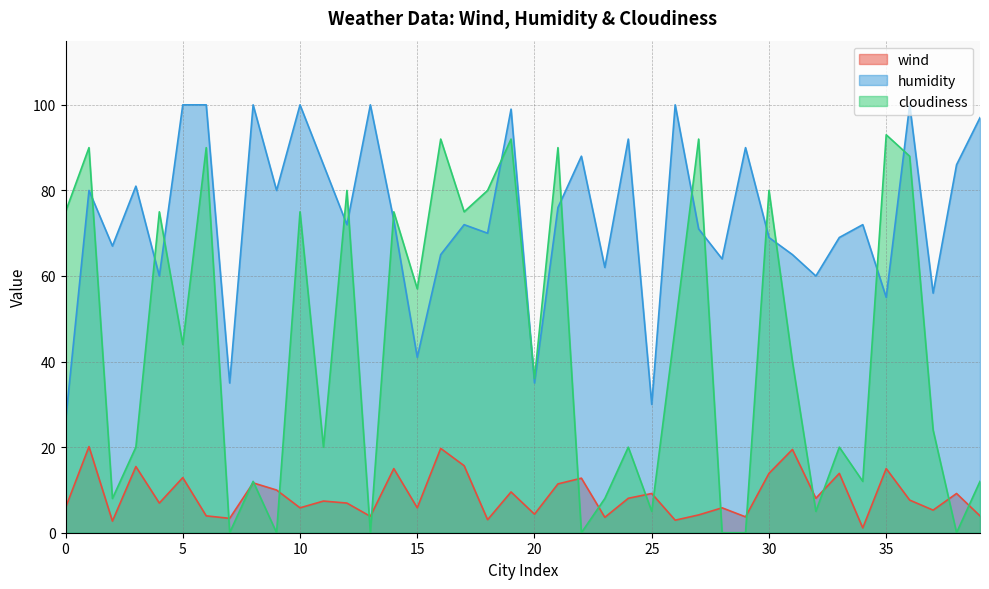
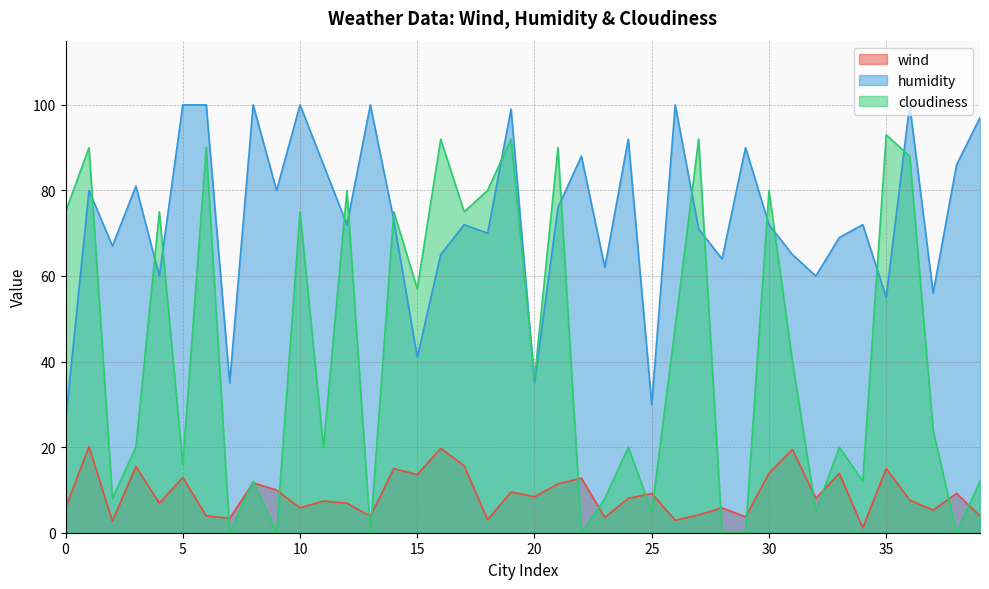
  {
    "wind": {
      "0": 6,
      "5": 13,
      "10": 6,
-     "15": 6,
-     "20": 4,
+     "15": 14,
+     "20": 8,
      "25": 9,
      "30": 14,
      "35": 15
    },
    "humidity": {
      "0": 26,
      "5": 100,
      "10": 100,
      "15": 41,
      "20": 35,
      "25": 30,
-     "30": 69,
+     "30": 72,
      "35": 55
    },
    "cloudiness": {
      "0": 75,
-     "5": 44,
+     "5": 16,
      "10": 75,
      "15": 57,
      "20": 36,
      "25": 5,
      "30": 80,
      "35": 93
    }
  }
